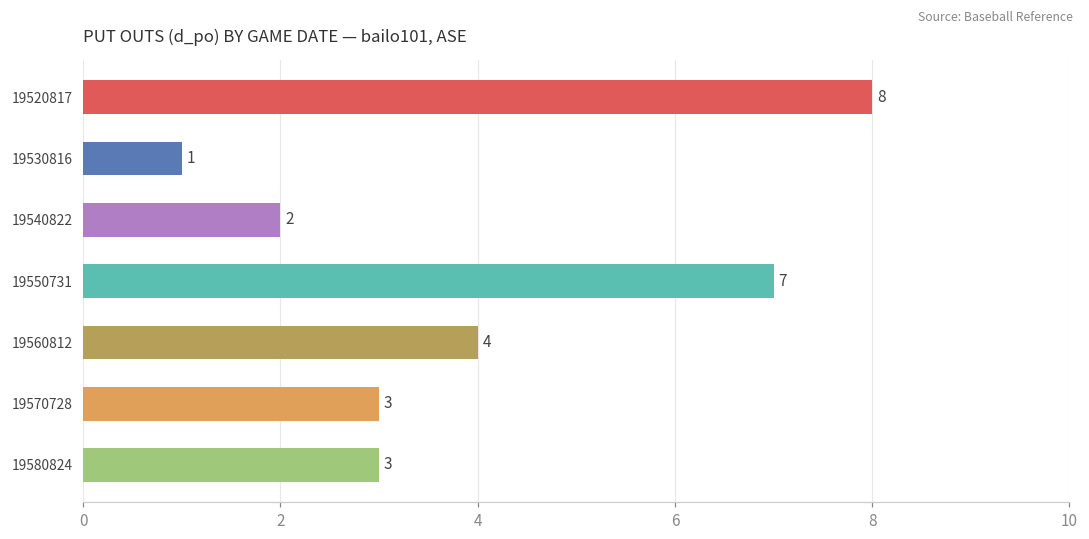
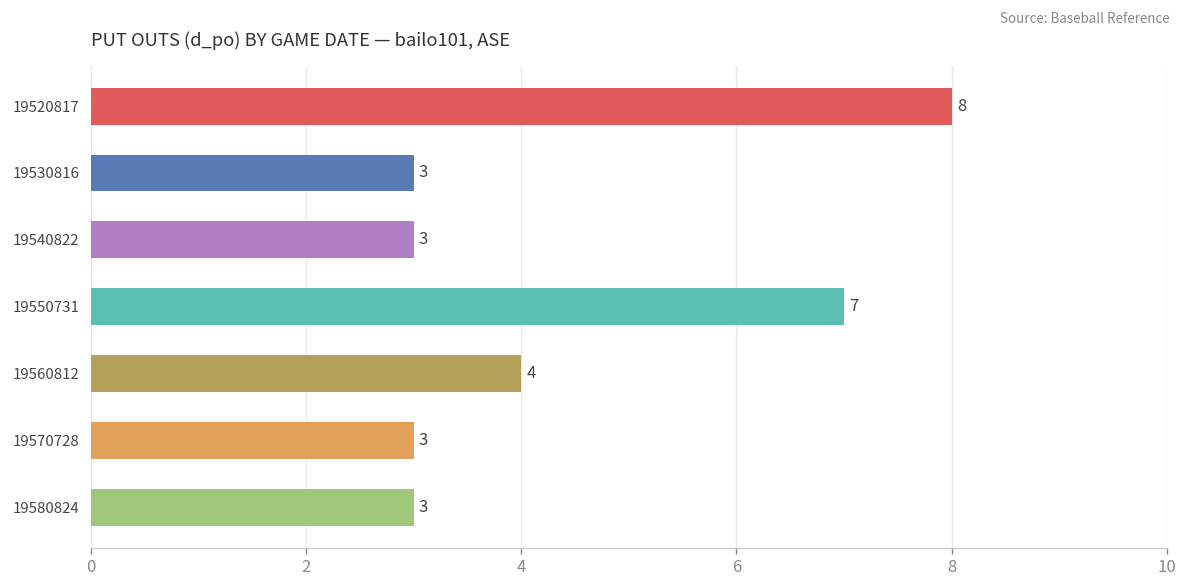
  {
    "19520817": 8,
-   "19530816": 1,
-   "19540822": 2,
+   "19530816": 3,
+   "19540822": 3,
    "19550731": 7,
    "19560812": 4,
    "19570728": 3,
    "19580824": 3
  }
